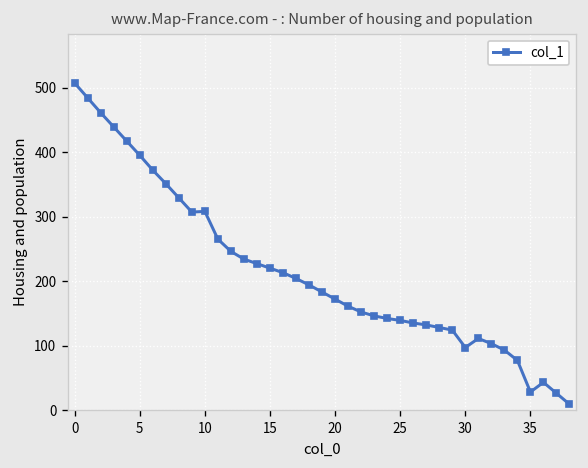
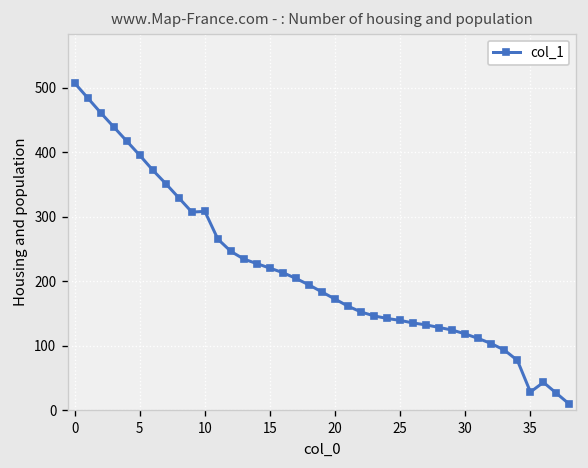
  {
    "0": 510,
    "5": 400,
    "10": 310,
    "15": 220,
    "20": 170,
    "25": 140,
-   "30": 100,
+   "30": 120,
    "35": 30
  }
